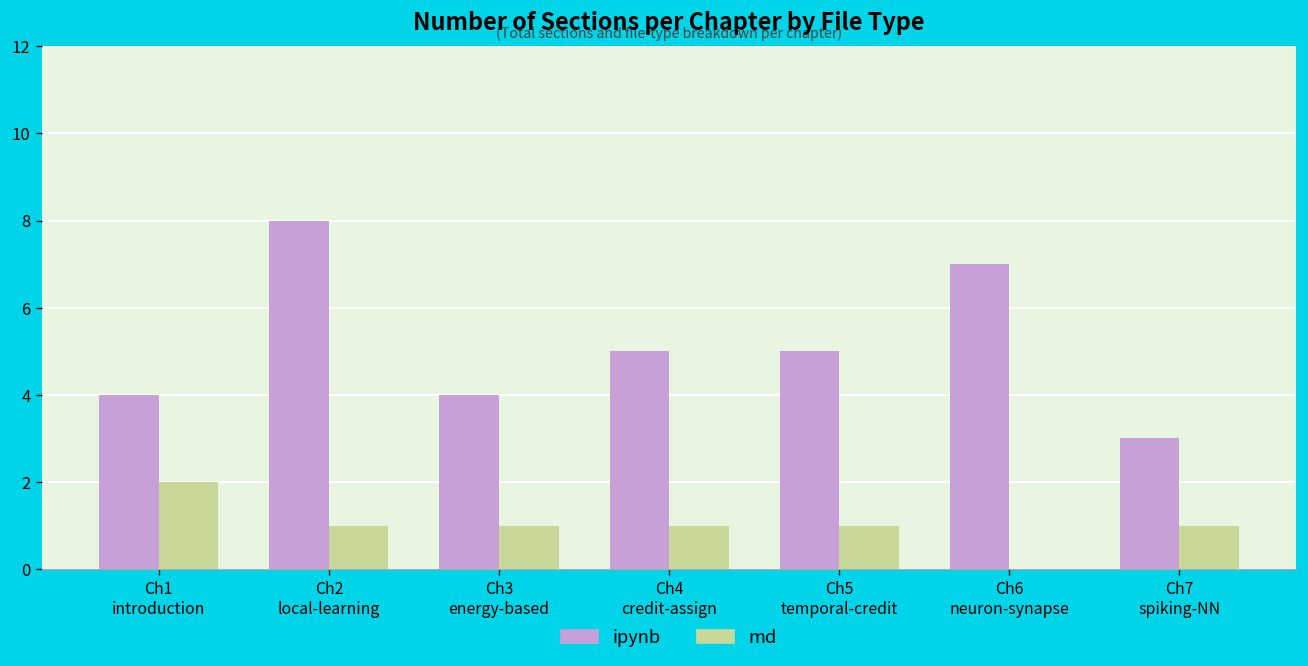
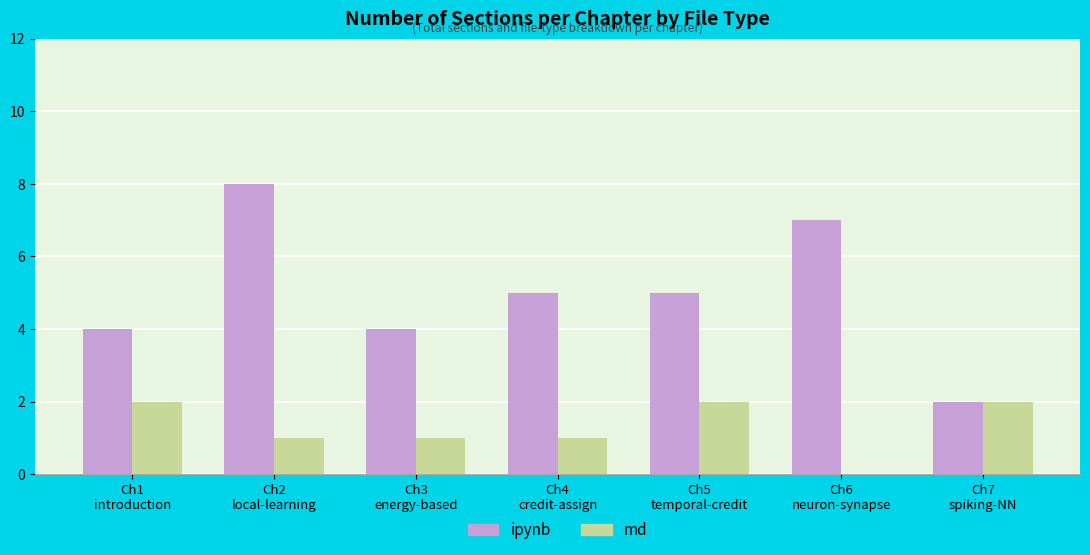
  {
    "ipynb": {
      "Ch1 introduction": 4,
      "Ch2 local-learning": 8,
      "Ch3 energy-based": 4,
      "Ch4 credit-assign": 5,
      "Ch5 temporal-credit": 5,
      "Ch6 neuron-synapse": 7,
-     "Ch7 spiking-NN": 3
+     "Ch7 spiking-NN": 2
    },
    "md": {
      "Ch1 introduction": 2,
      "Ch2 local-learning": 1,
      "Ch3 energy-based": 1,
      "Ch4 credit-assign": 1,
-     "Ch5 temporal-credit": 1,
+     "Ch5 temporal-credit": 2,
      "Ch6 neuron-synapse": 0,
-     "Ch7 spiking-NN": 1
+     "Ch7 spiking-NN": 2
    }
  }
